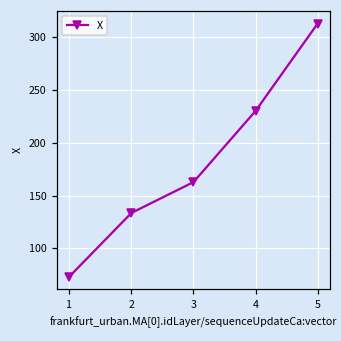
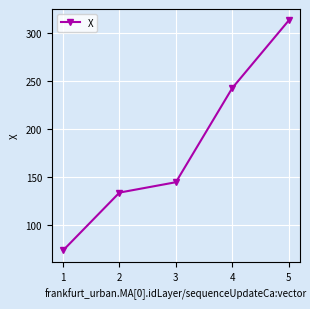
  {
    "1": 70,
    "2": 130,
-   "3": 160,
-   "4": 230,
+   "3": 140,
+   "4": 240,
    "5": 310
  }
